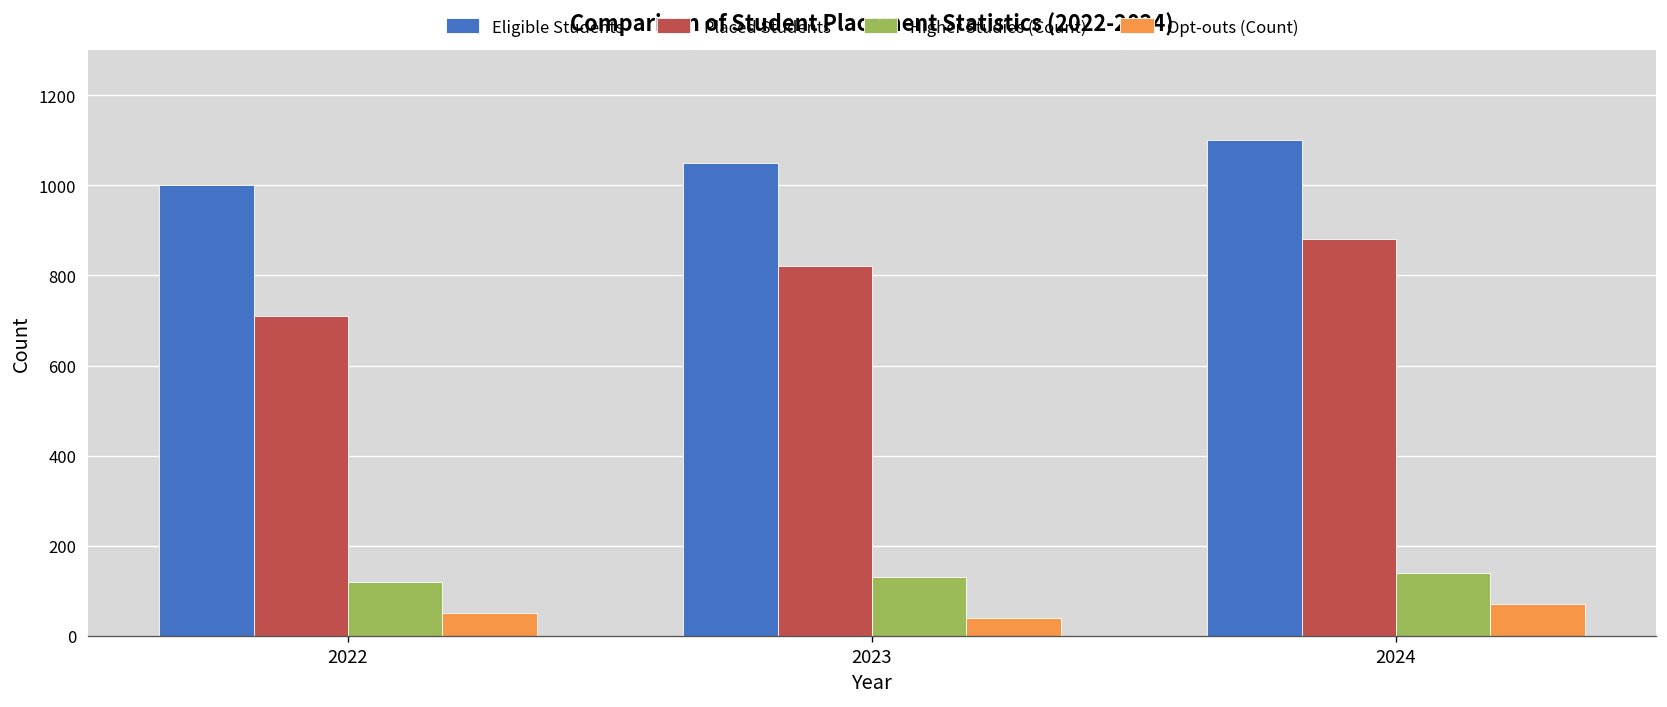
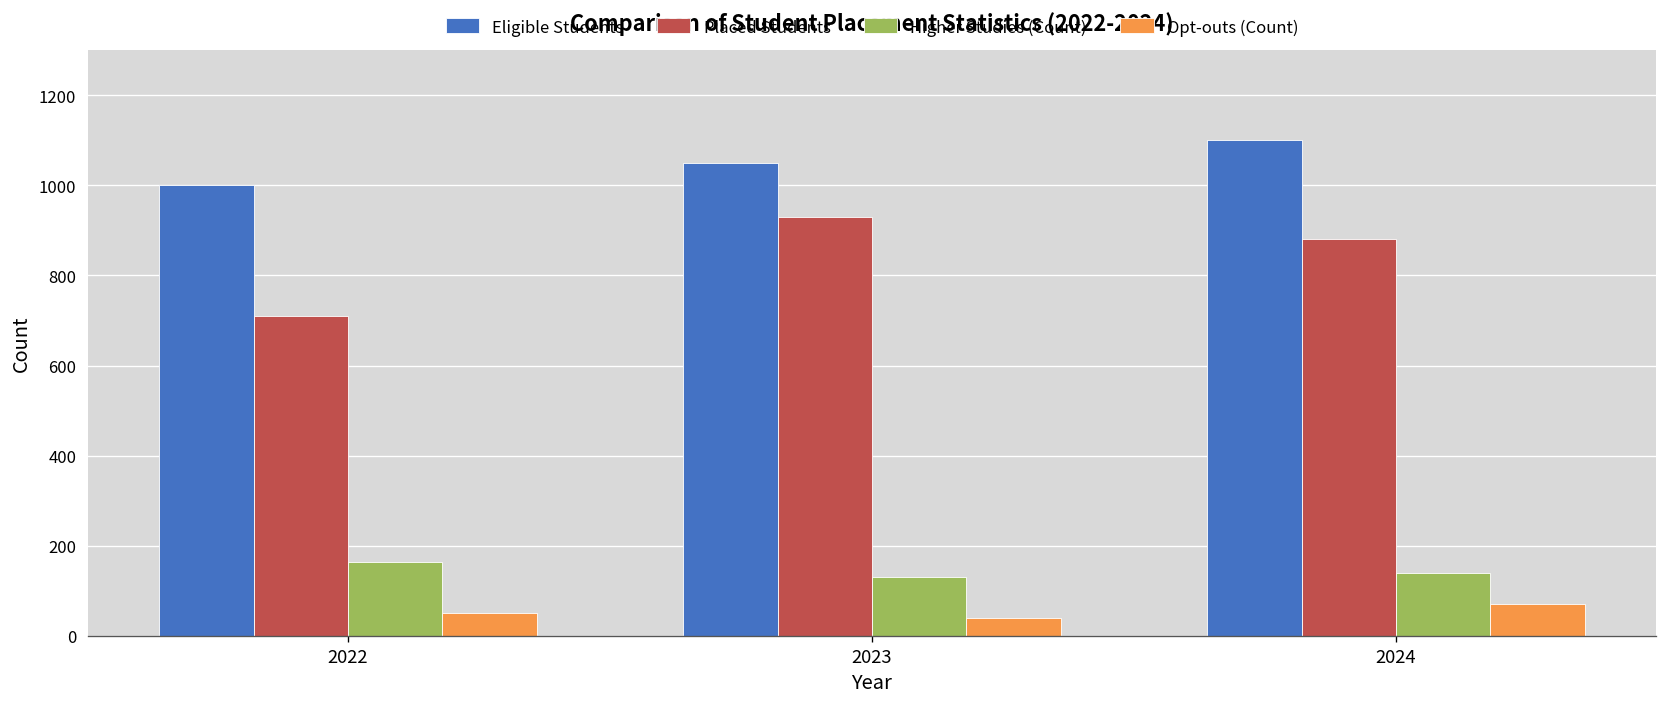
  {
    "Eligible Students": {
      "2022": 1000,
      "2023": 1050,
      "2024": 1100
    },
    "Placed Students": {
      "2022": 710,
-     "2023": 820,
+     "2023": 930,
      "2024": 880
    },
    "Higher Studies (Count)": {
-     "2022": 120,
+     "2022": 160,
      "2023": 130,
      "2024": 140
    },
    "Opt-outs (Count)": {
      "2022": 50,
      "2023": 40,
      "2024": 70
    }
  }
